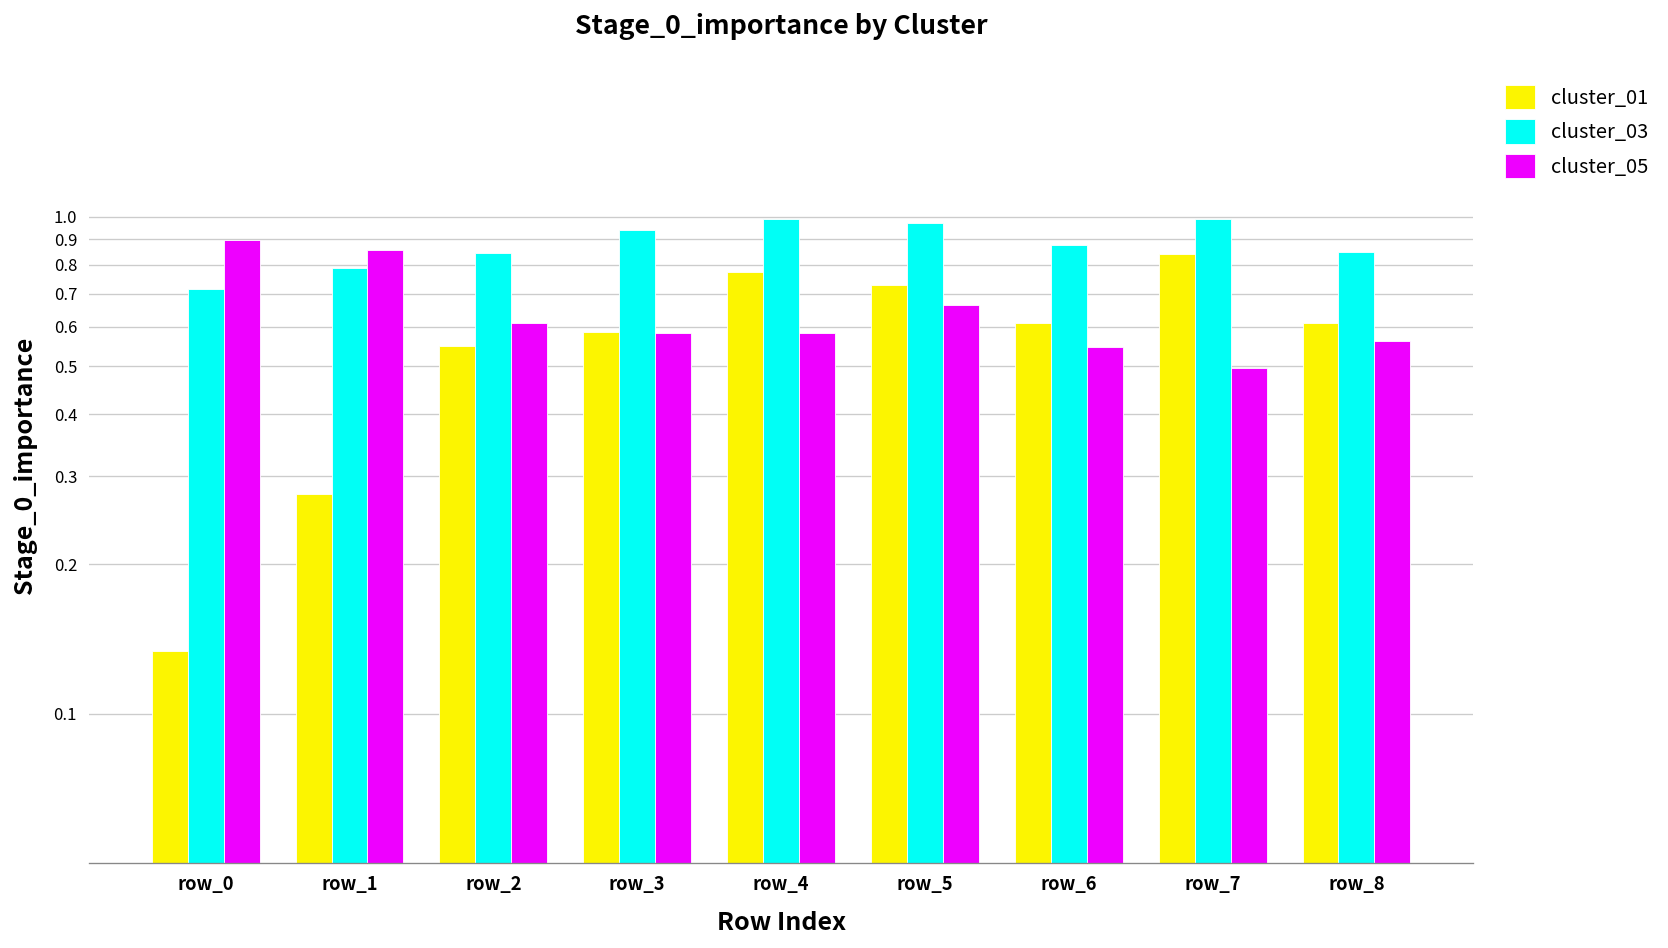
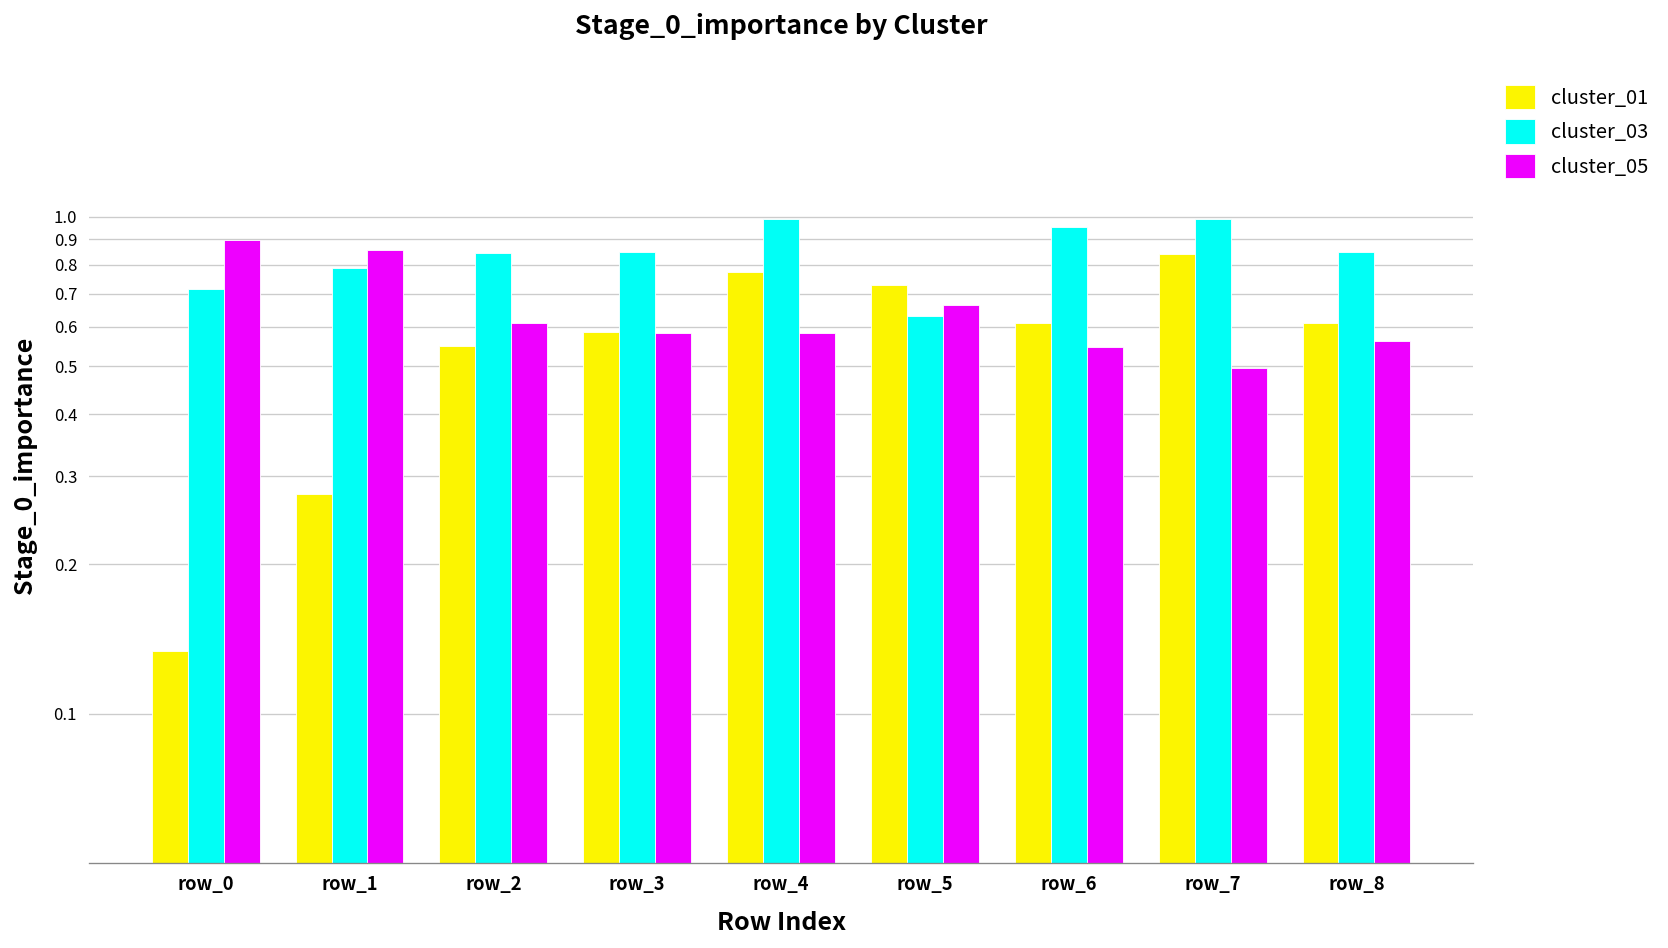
  {
    "cluster_01": {
      "row_0": 0.134,
      "row_1": 0.28,
      "row_2": 0.55,
      "row_3": 0.59,
      "row_4": 0.77,
      "row_5": 0.73,
      "row_6": 0.61,
      "row_7": 0.84,
      "row_8": 0.61
    },
    "cluster_03": {
      "row_0": 0.71,
      "row_1": 0.79,
      "row_2": 0.84,
-     "row_3": 0.94,
+     "row_3": 0.85,
      "row_4": 0.99,
-     "row_5": 0.97,
-     "row_6": 0.88,
+     "row_5": 0.63,
+     "row_6": 0.95,
      "row_7": 0.99,
      "row_8": 0.85
    },
    "cluster_05": {
      "row_0": 0.90,
      "row_1": 0.86,
      "row_2": 0.61,
      "row_3": 0.58,
      "row_4": 0.58,
      "row_5": 0.66,
      "row_6": 0.55,
      "row_7": 0.50,
      "row_8": 0.56
    }
  }
